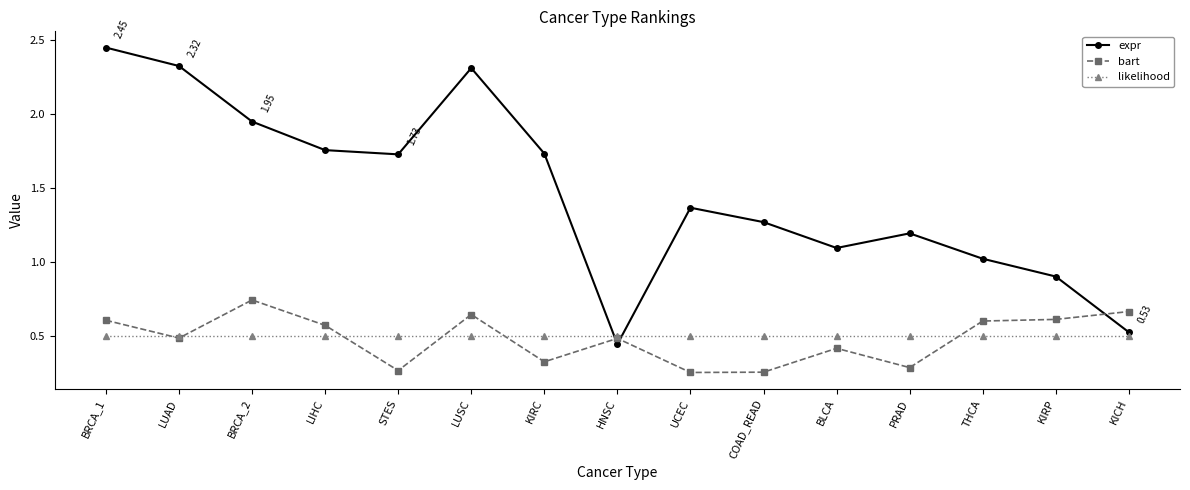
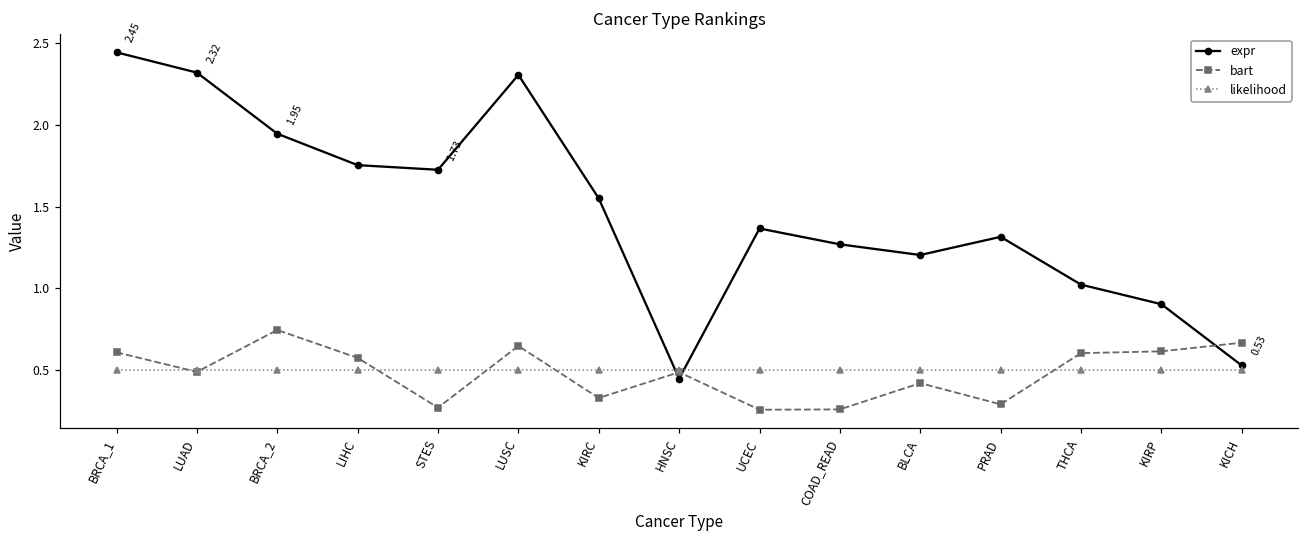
  {
    "expr": {
      "LIHC": 1.75,
      "LUSC": 2.31,
-     "KIRC": 1.73,
+     "KIRC": 1.55,
      "HNSC": 0.44,
      "UCEC": 1.37,
      "COAD_READ": 1.27,
-     "BLCA": 1.09,
-     "PRAD": 1.19,
+     "BLCA": 1.20,
+     "PRAD": 1.31,
      "THCA": 1.02,
      "KIRP": 0.90
    }
  }
